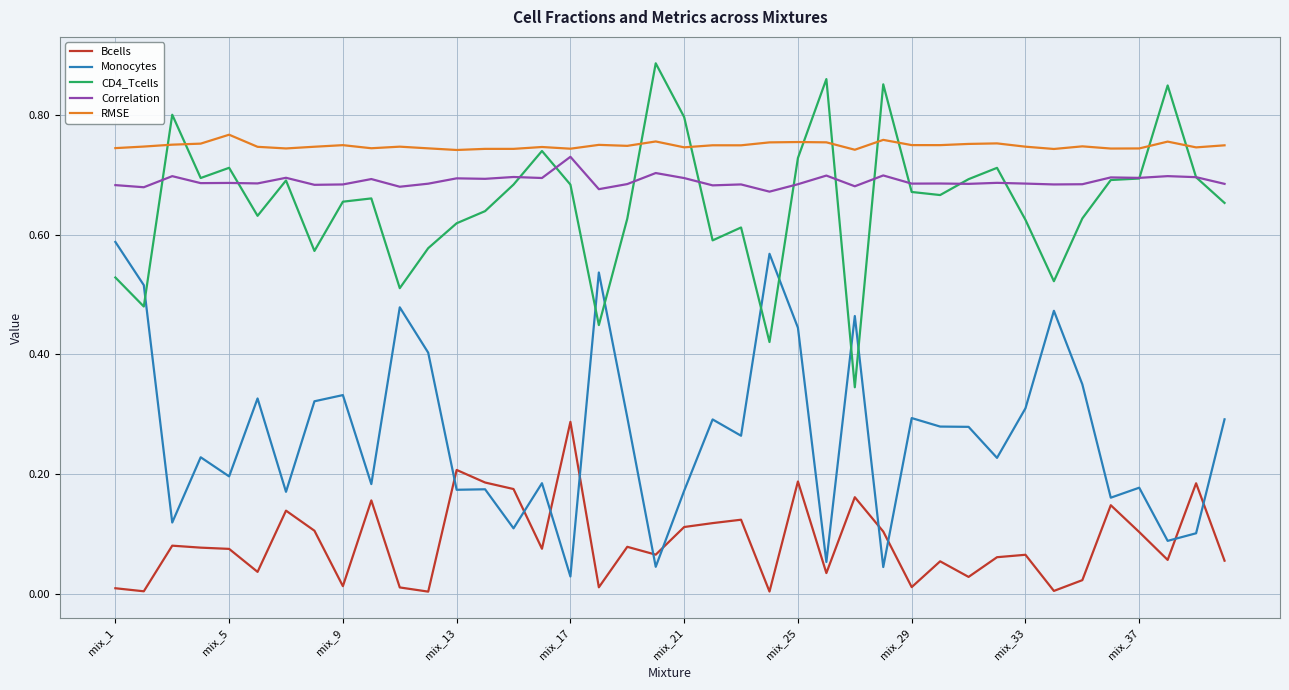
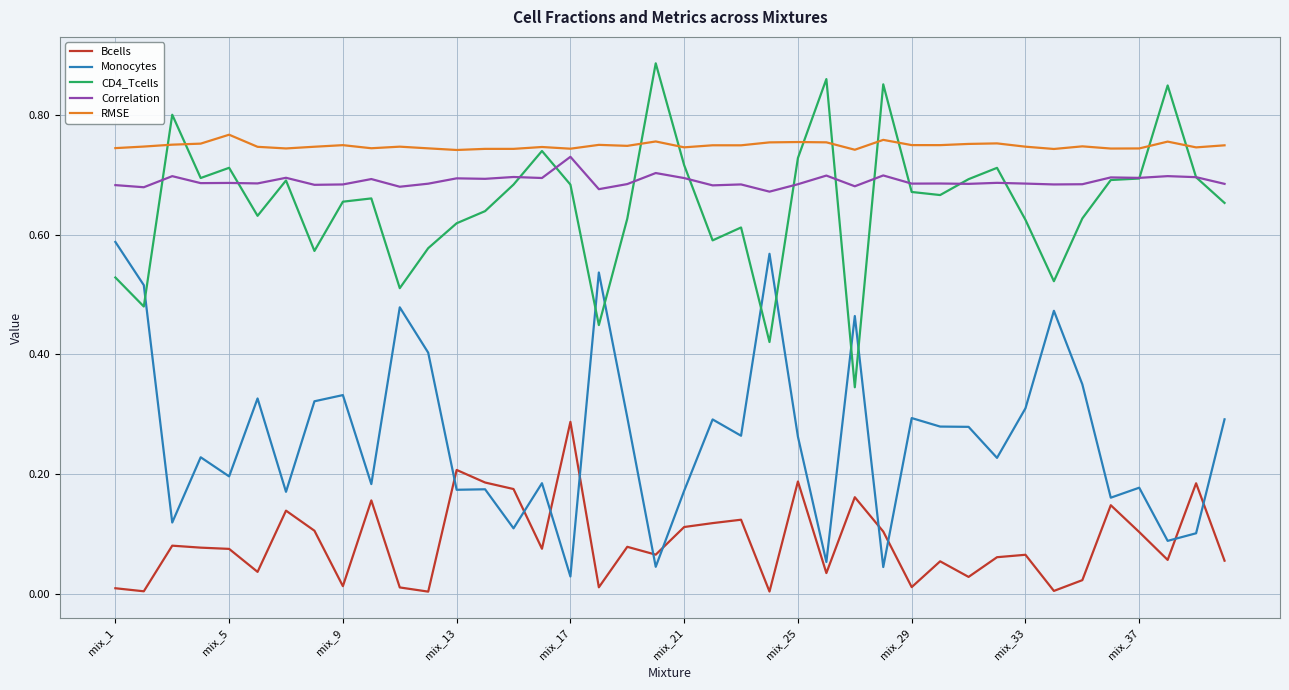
  {
    "Bcells": {
      "mix_1": 0.01,
      "mix_5": 0.08,
      "mix_9": 0.01,
      "mix_13": 0.21,
      "mix_17": 0.29,
      "mix_21": 0.11,
      "mix_25": 0.19,
      "mix_29": 0.01,
      "mix_33": 0.07,
      "mix_37": 0.10
    },
    "Monocytes": {
      "mix_1": 0.59,
      "mix_5": 0.20,
      "mix_9": 0.33,
      "mix_13": 0.17,
      "mix_17": 0.03,
      "mix_21": 0.17,
-     "mix_25": 0.44,
+     "mix_25": 0.26,
      "mix_29": 0.29,
      "mix_33": 0.31,
      "mix_37": 0.18
    },
    "CD4_Tcells": {
      "mix_1": 0.53,
      "mix_5": 0.71,
      "mix_9": 0.65,
      "mix_13": 0.62,
      "mix_17": 0.68,
-     "mix_21": 0.80,
+     "mix_21": 0.72,
      "mix_25": 0.73,
      "mix_29": 0.67,
      "mix_33": 0.62
    },
    "Correlation": {
      "mix_1": 0.68,
      "mix_5": 0.69,
      "mix_9": 0.68,
      "mix_13": 0.69,
      "mix_17": 0.73,
      "mix_21": 0.69,
      "mix_25": 0.68,
      "mix_29": 0.68,
      "mix_33": 0.69
    },
    "RMSE": {
      "mix_1": 0.74,
      "mix_5": 0.77,
      "mix_9": 0.75,
      "mix_13": 0.74,
      "mix_17": 0.74,
      "mix_21": 0.75,
      "mix_25": 0.75,
      "mix_29": 0.75,
      "mix_33": 0.75,
      "mix_37": 0.74
    }
  }
